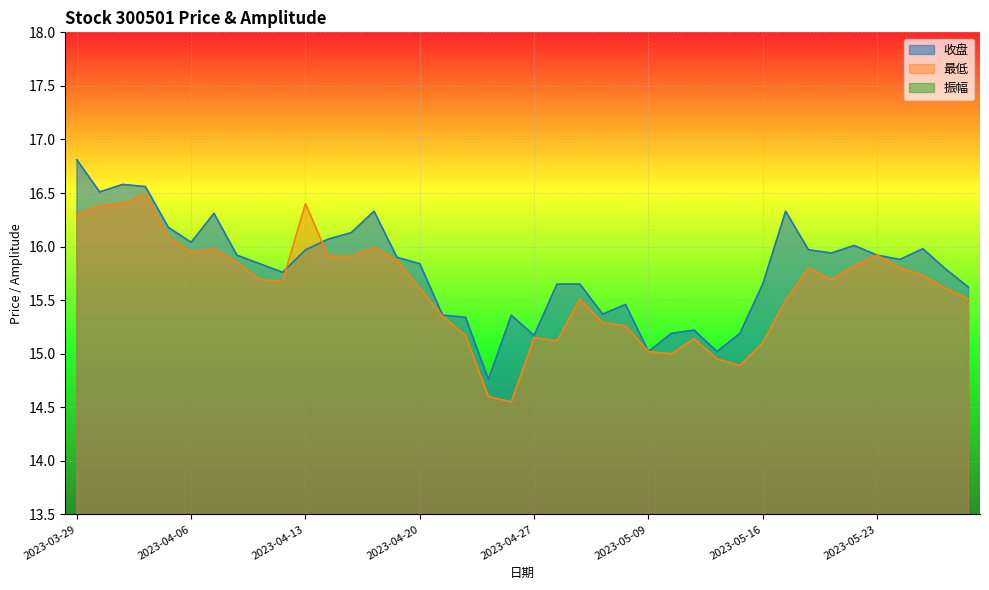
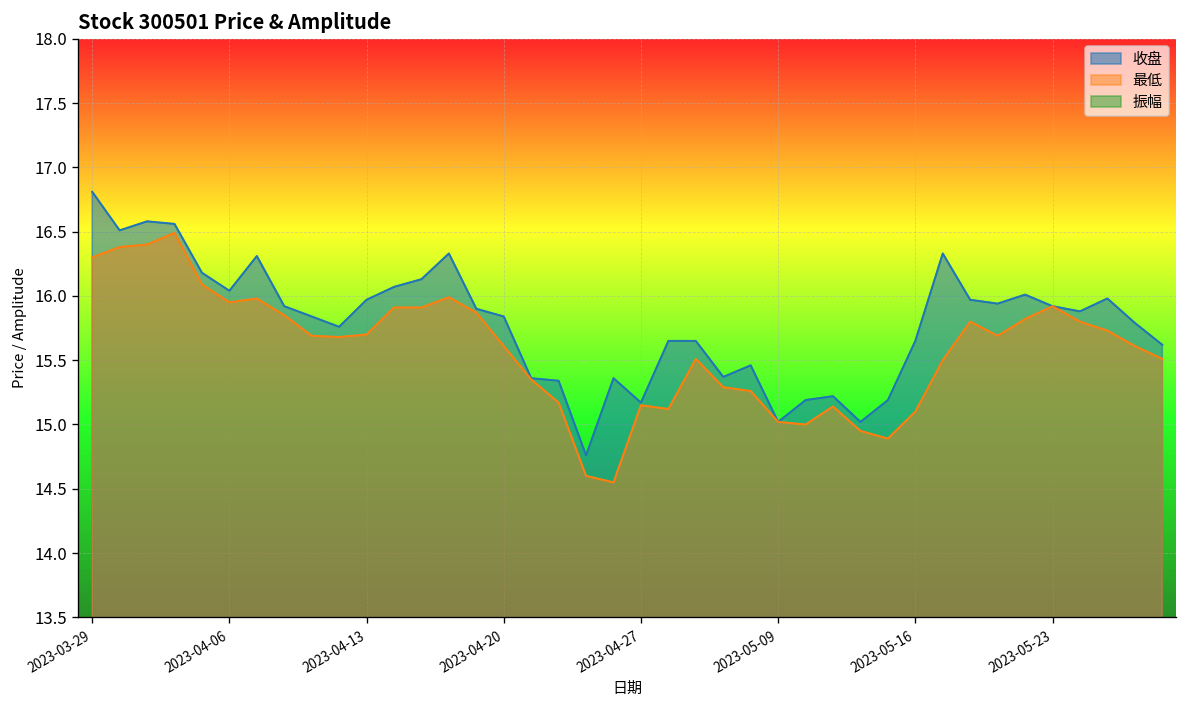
  {
    "收盘": {
      "2023-03-29": 16.8,
      "2023-04-06": 16.04,
      "2023-04-13": 15.97,
      "2023-04-20": 15.84,
      "2023-05-16": 15.65
    },
    "最低": {
      "2023-03-29": 16.3,
      "2023-04-06": 15.95,
-     "2023-04-13": 16.4,
+     "2023-04-13": 15.7,
      "2023-04-20": 15.6,
      "2023-05-16": 15.1
    }
  }
